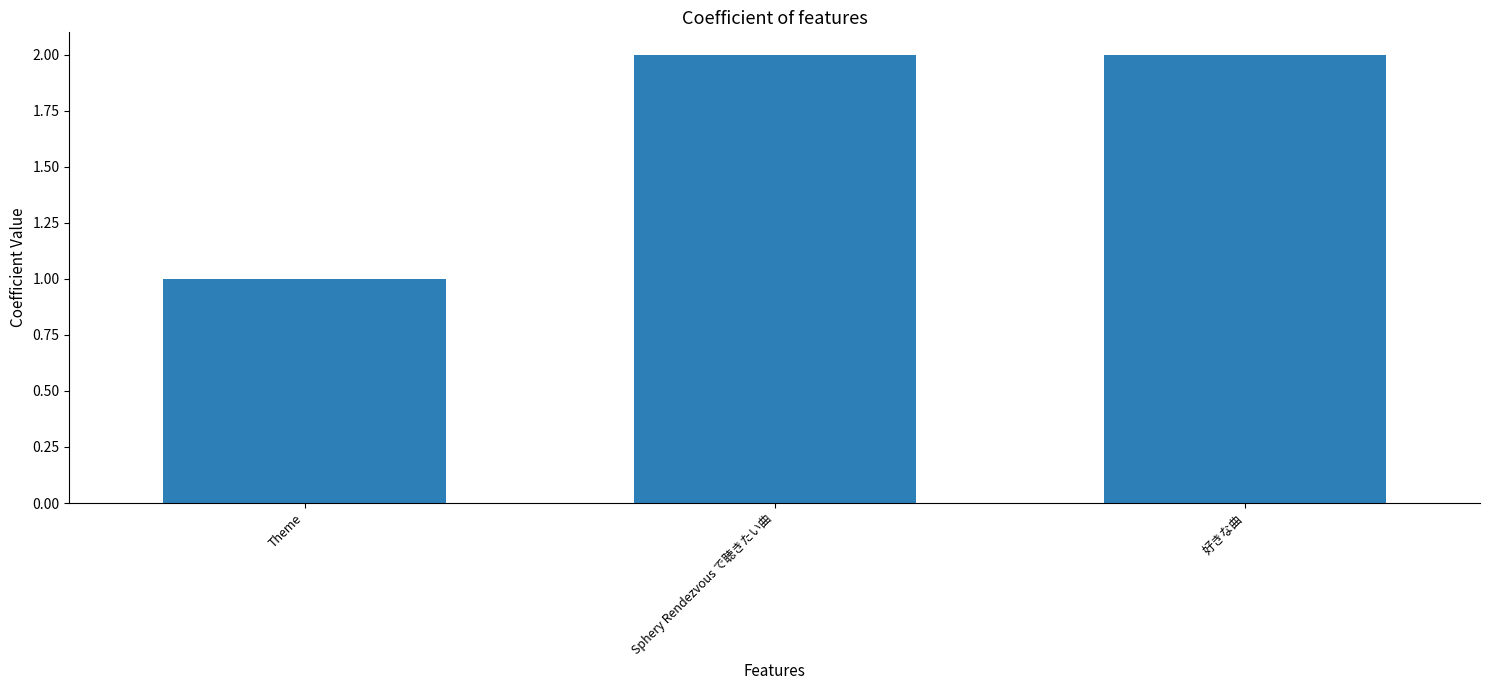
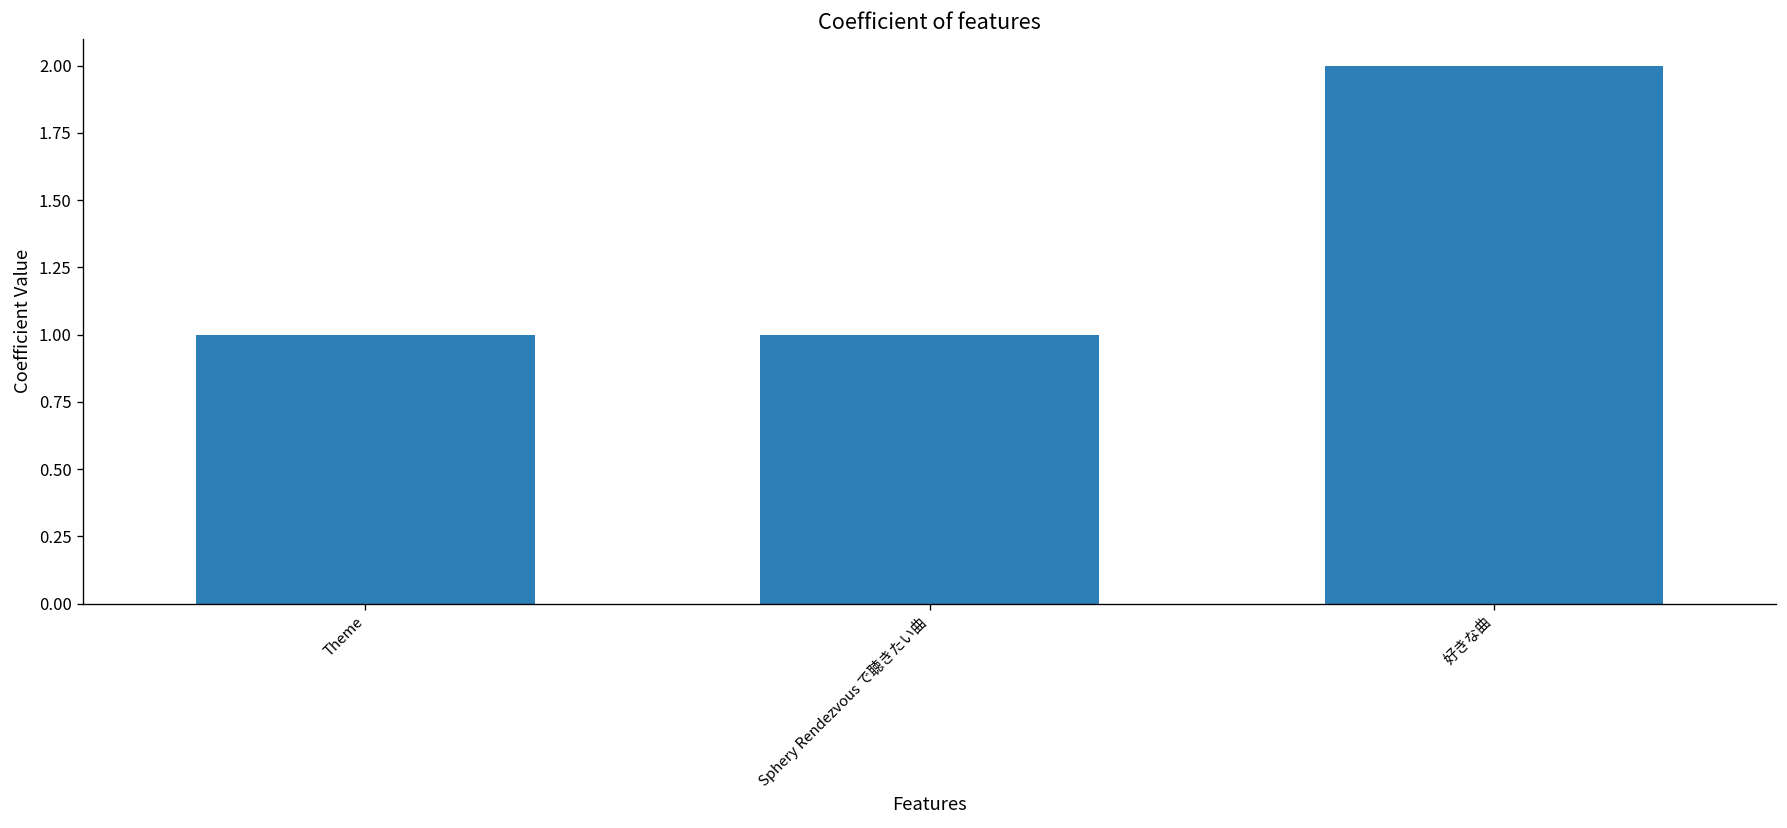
  {
    "Theme": 1,
-   "Sphery Rendezvous で聴きたい曲": 2,
+   "Sphery Rendezvous で聴きたい曲": 1,
    "好きな曲": 2
  }
